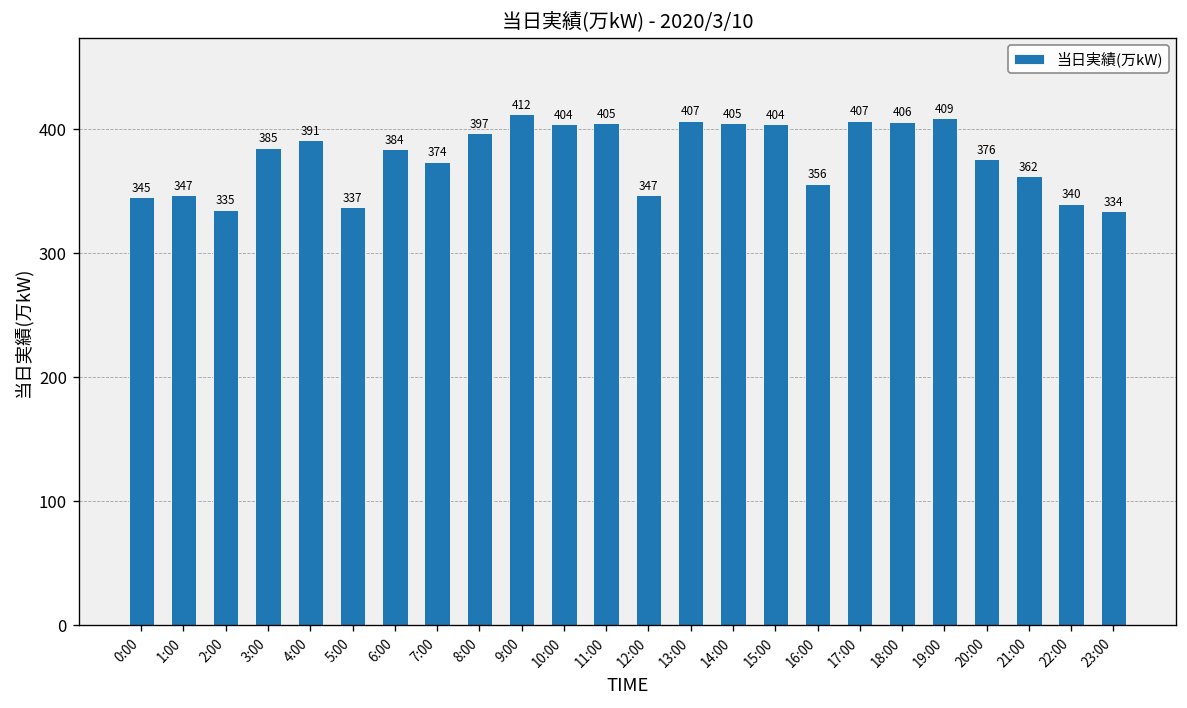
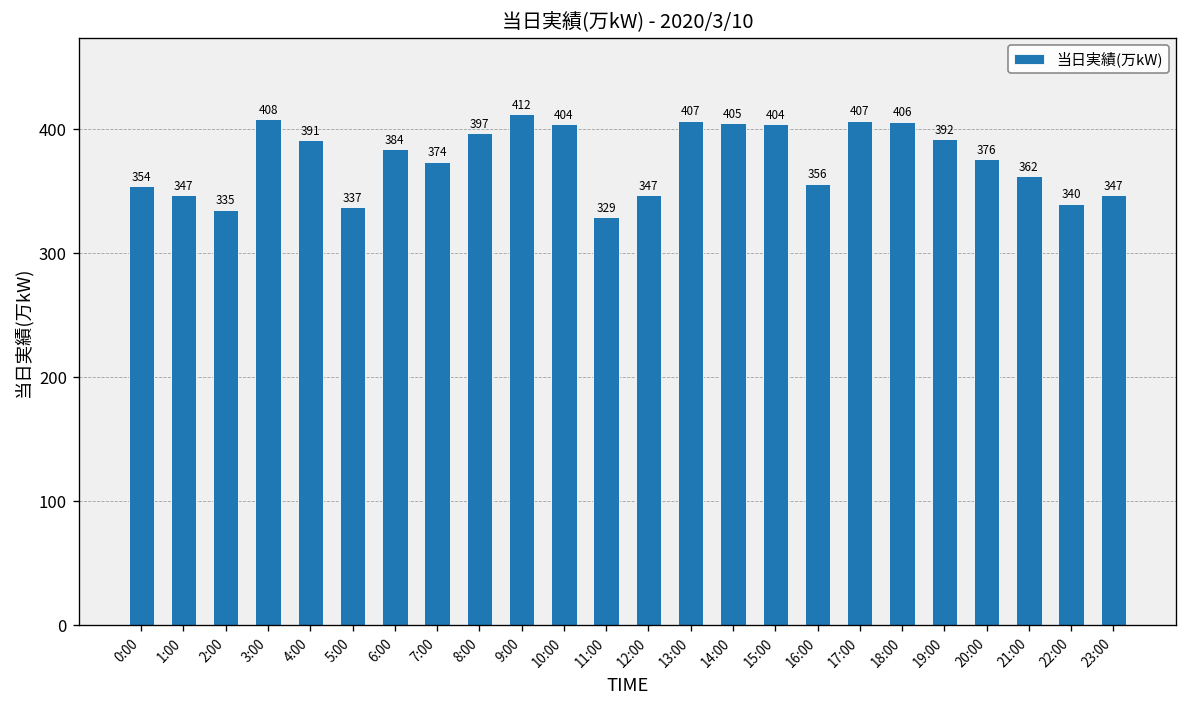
  {
-   "0:00": 345,
+   "0:00": 354,
    "1:00": 347,
    "2:00": 335,
-   "3:00": 385,
+   "3:00": 408,
    "4:00": 391,
    "5:00": 337,
    "6:00": 384,
    "7:00": 374,
    "8:00": 397,
    "9:00": 412,
    "10:00": 404,
-   "11:00": 405,
+   "11:00": 329,
    "12:00": 347,
    "13:00": 407,
    "14:00": 405,
    "15:00": 404,
    "16:00": 356,
    "17:00": 407,
    "18:00": 406,
-   "19:00": 409,
+   "19:00": 392,
    "20:00": 376,
    "21:00": 362,
    "22:00": 340,
-   "23:00": 334
+   "23:00": 347
  }
